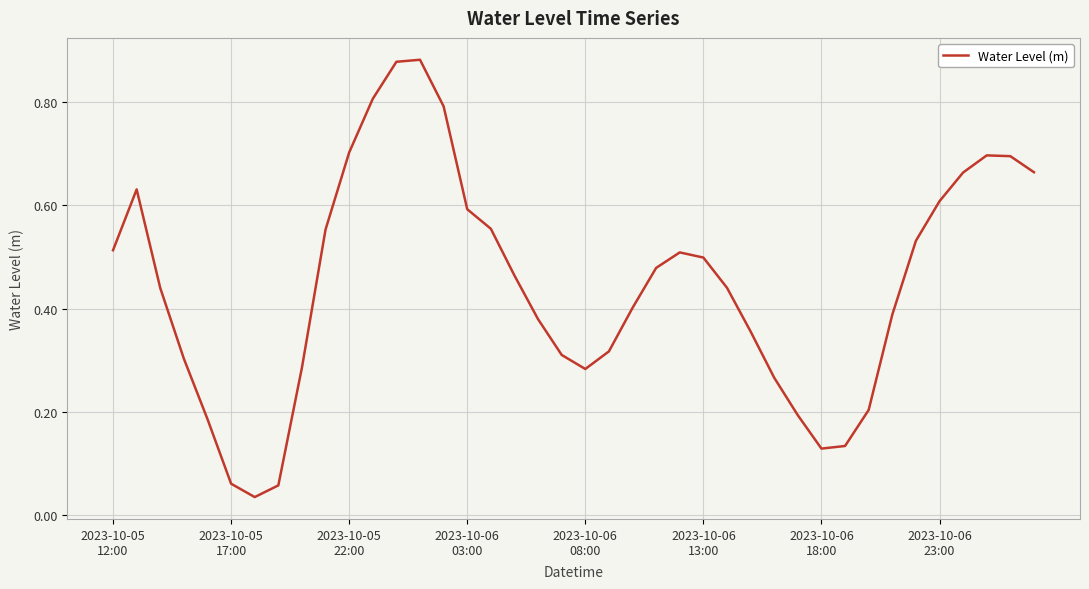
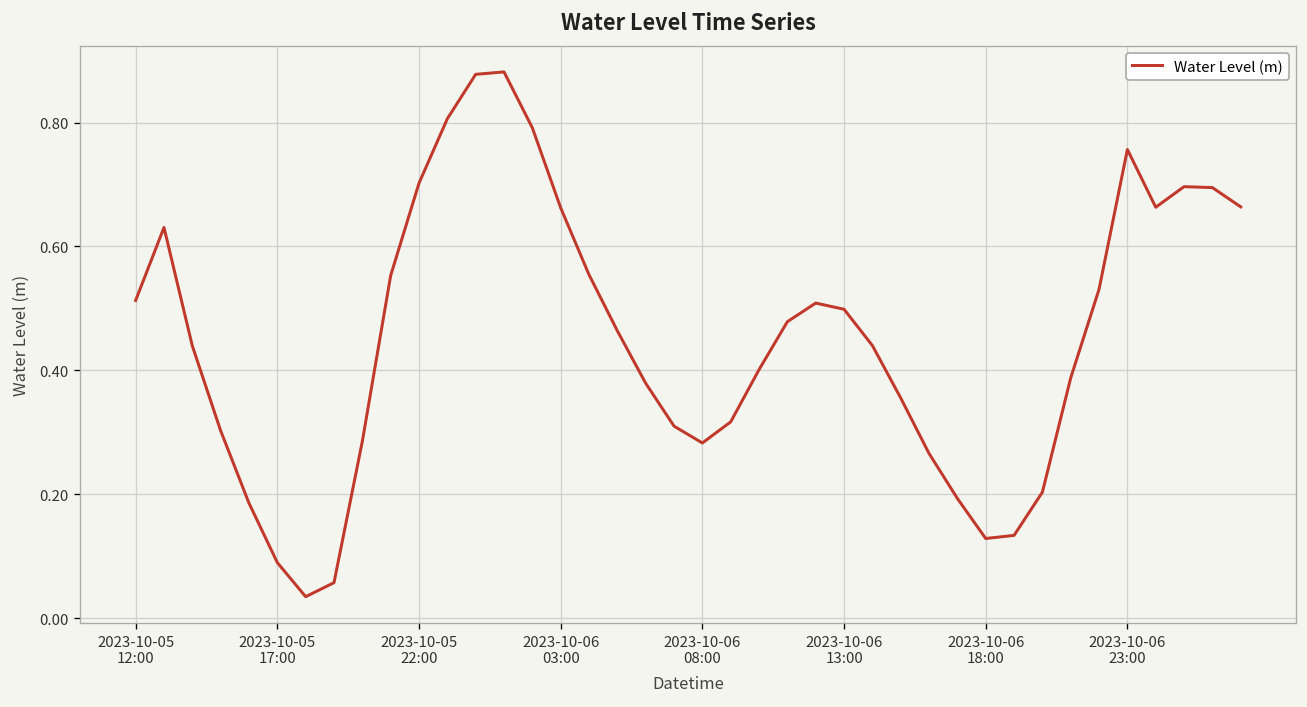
  {
    "2023-10-05 12:00": 0.51,
-   "2023-10-05 17:00": 0.06,
+   "2023-10-05 17:00": 0.09,
    "2023-10-05 22:00": 0.70,
-   "2023-10-06 03:00": 0.59,
+   "2023-10-06 03:00": 0.66,
    "2023-10-06 08:00": 0.28,
    "2023-10-06 13:00": 0.50,
    "2023-10-06 18:00": 0.13,
-   "2023-10-06 23:00": 0.61
+   "2023-10-06 23:00": 0.76
  }
